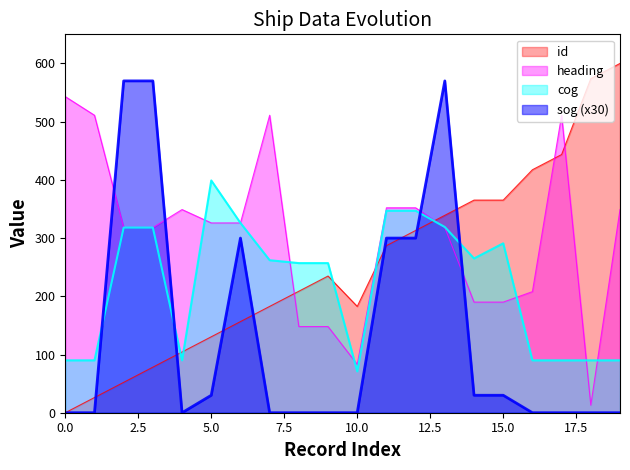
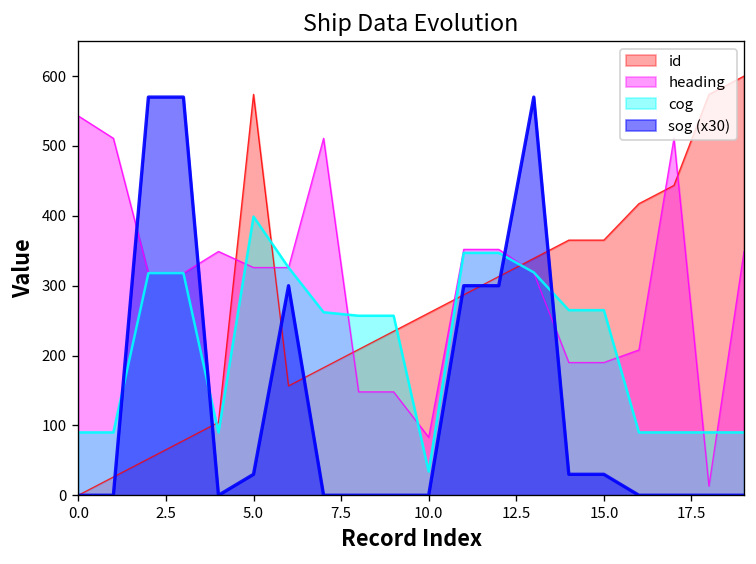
  {
    "id": {
-     "5.0": 130,
-     "10.0": 180,
+     "5.0": 570,
+     "10.0": 260,
      "15.0": 370
    },
    "heading": {
      "0.0": 540,
      "5.0": 330,
      "10.0": 80,
      "15.0": 190
    },
    "cog": {
      "0.0": 90,
      "5.0": 400,
-     "10.0": 70,
-     "15.0": 290
+     "10.0": 30,
+     "15.0": 270
    },
    "sog (x30)": {
      "5.0": 30,
      "10.0": 0,
      "15.0": 30
    }
  }
